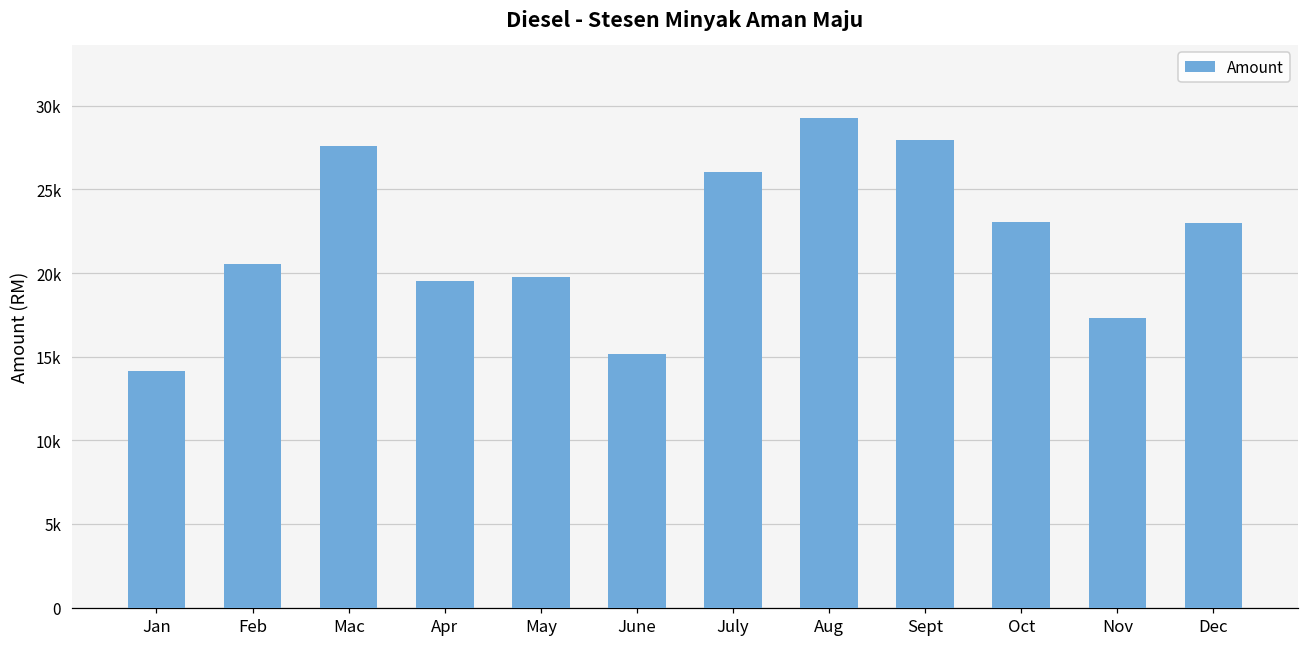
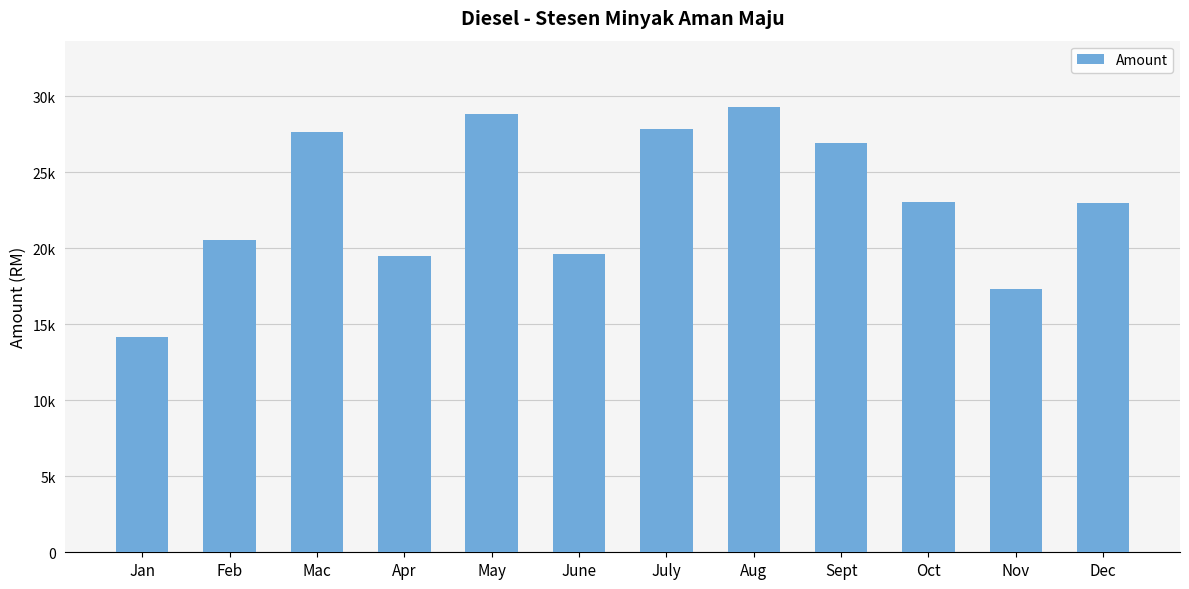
  {
    "Jan": 14200,
    "Feb": 20600,
    "Mac": 27600,
    "Apr": 19500,
-   "May": 19800,
-   "June": 15200,
-   "July": 26000,
+   "May": 28800,
+   "June": 19600,
+   "July": 27900,
    "Aug": 29300,
-   "Sept": 27900,
+   "Sept": 26900,
    "Oct": 23100,
    "Nov": 17300,
    "Dec": 23000
  }
